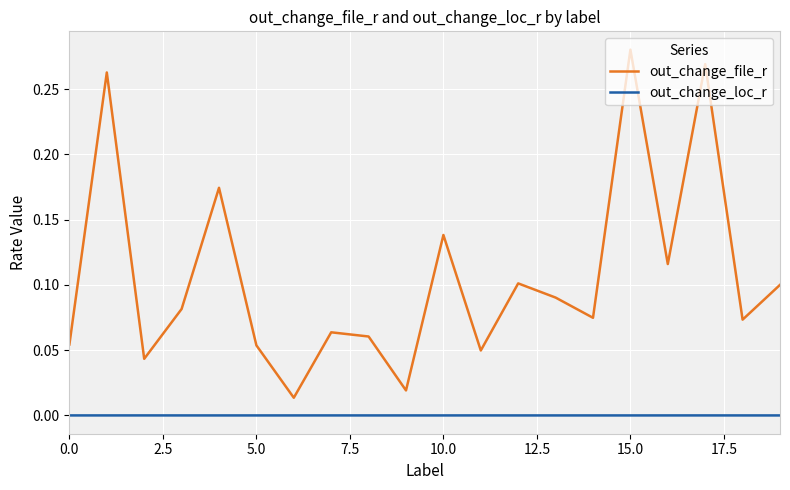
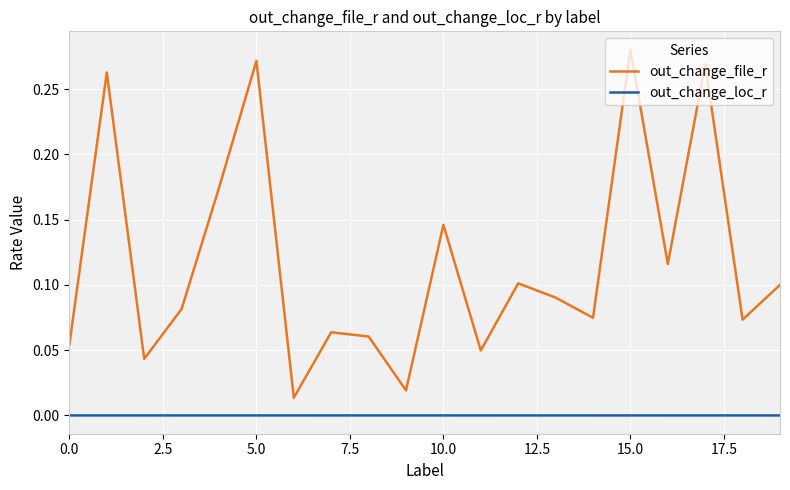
  {
    "out_change_file_r": {
      "0.0": 0.054,
-     "5.0": 0.054,
-     "10.0": 0.138
+     "5.0": 0.272,
+     "10.0": 0.146
    },
    "out_change_loc_r": {
      "0.0": 0.000,
      "5.0": 0.000,
      "10.0": 0.000,
      "15.0": 0.000
    }
  }
